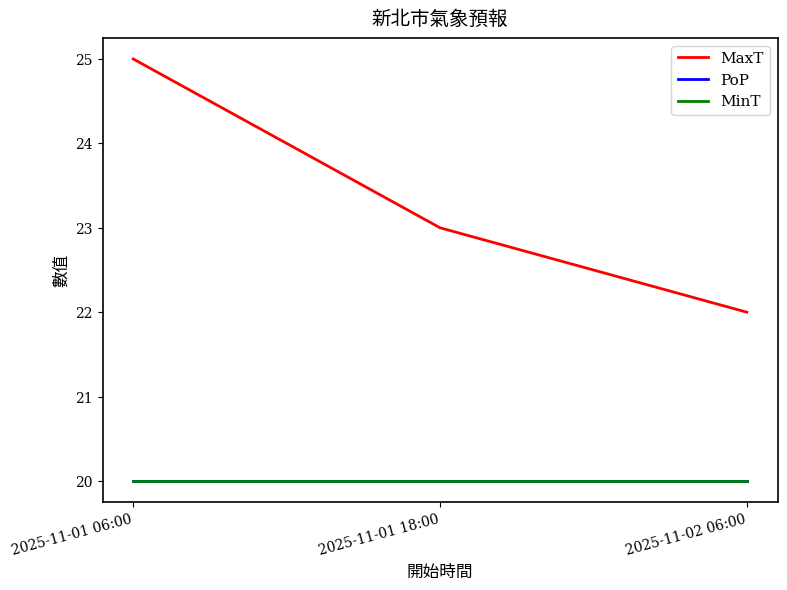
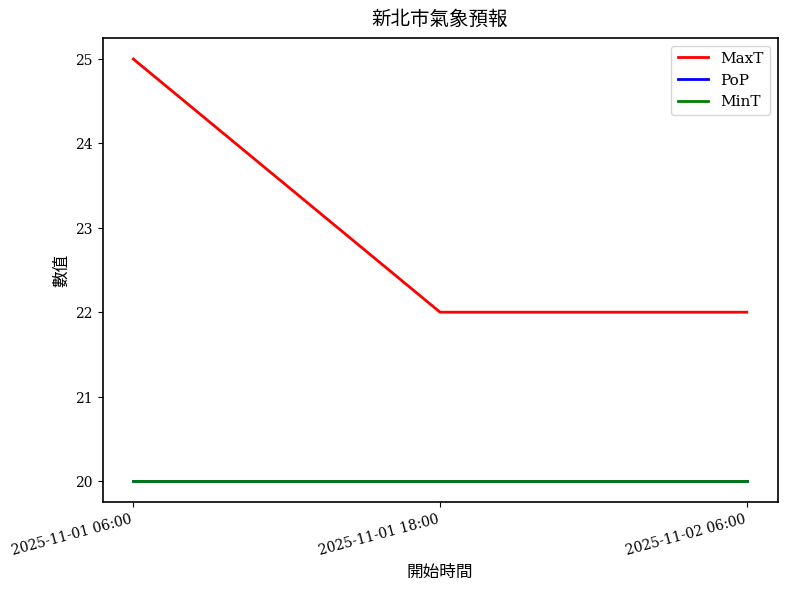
  {
    "MaxT": {
      "2025-11-01 06:00": 25,
-     "2025-11-01 18:00": 23,
+     "2025-11-01 18:00": 22,
      "2025-11-02 06:00": 22
    },
    "MinT": {
      "2025-11-01 06:00": 20,
      "2025-11-01 18:00": 20,
      "2025-11-02 06:00": 20
    }
  }
